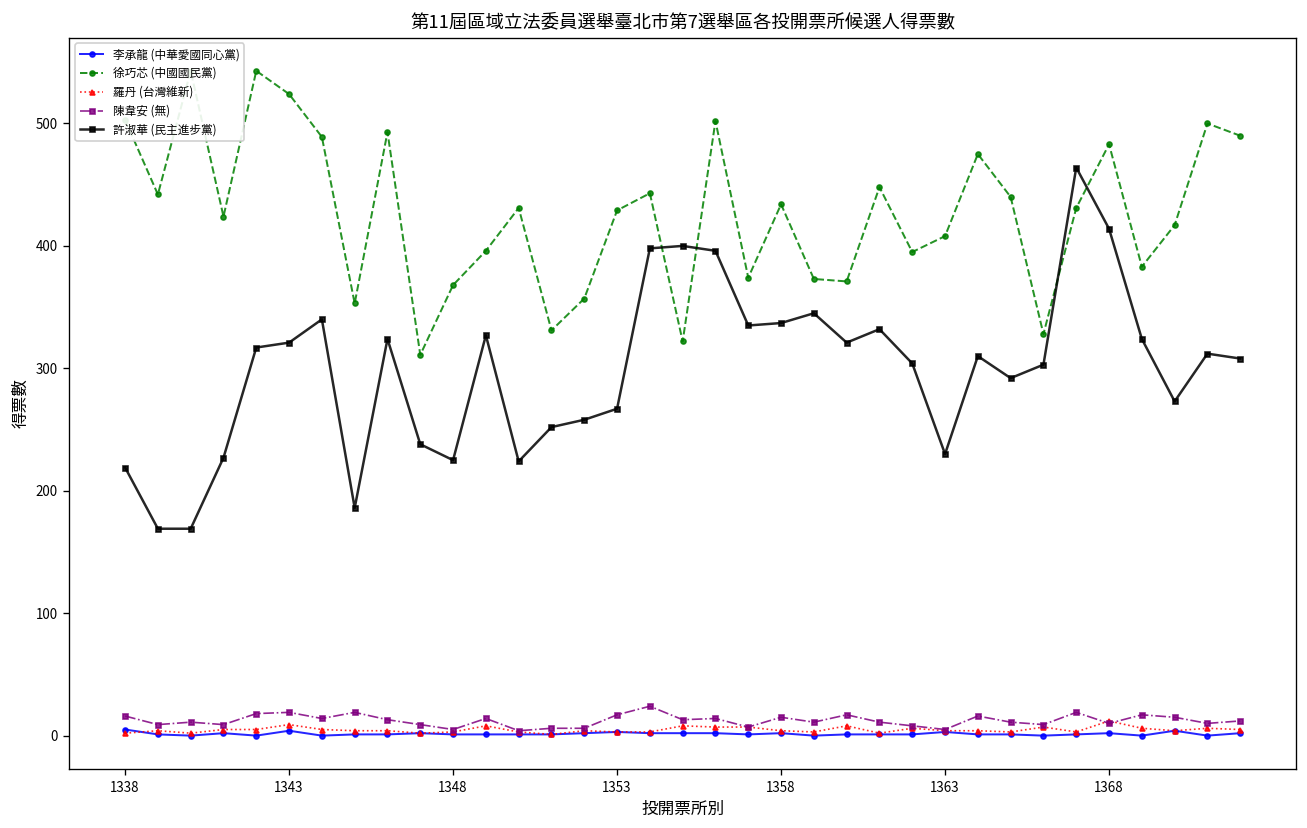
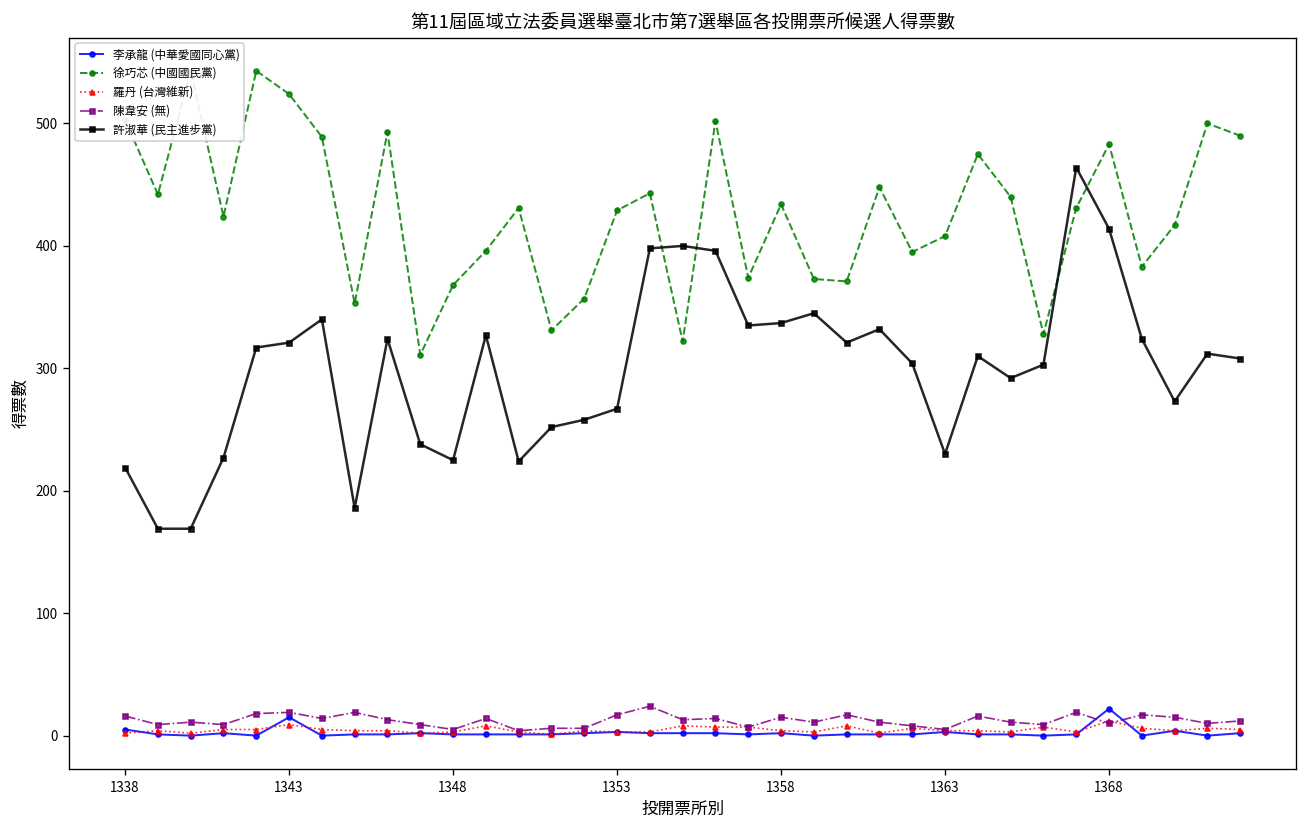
  {
    "李承龍 (中華愛國同心黨)": {
      "1338": 5,
-     "1343": 4,
-     "1368": 2
+     "1343": 15,
+     "1368": 22
    },
    "徐巧芯 (中國國民黨)": {
      "1343": 524,
      "1348": 368,
      "1353": 429,
      "1358": 434,
      "1363": 408,
      "1368": 483
    },
    "羅丹 (台灣維新)": {
      "1338": 2,
      "1343": 9
    },
    "陳韋安 (無)": {
      "1338": 16,
      "1343": 19,
      "1353": 17,
      "1358": 15
    },
    "許淑華 (民主進步黨)": {
      "1338": 219,
      "1343": 321,
      "1348": 225,
      "1353": 267,
      "1358": 337,
      "1363": 230,
      "1368": 414
    }
  }
